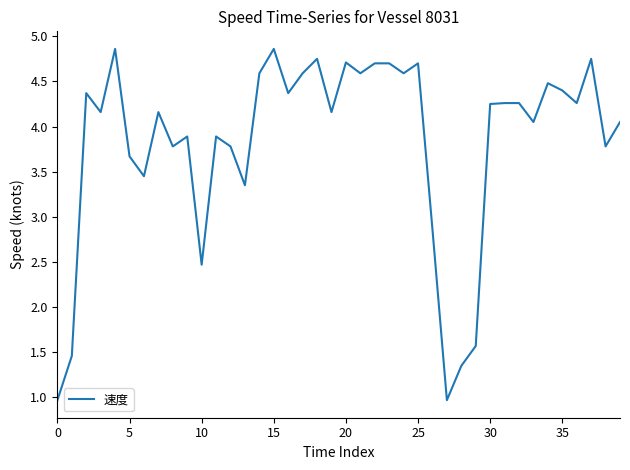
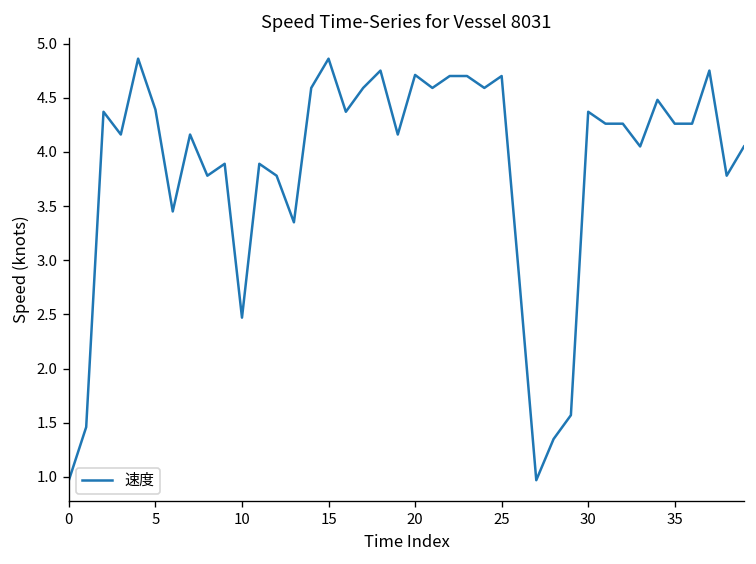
  {
    "0": 1.0,
-   "5": 3.7,
+   "5": 4.4,
    "10": 2.5,
    "15": 4.9,
    "20": 4.7,
    "25": 4.7,
-   "30": 4.3,
-   "35": 4.4
+   "30": 4.4,
+   "35": 4.3
  }
